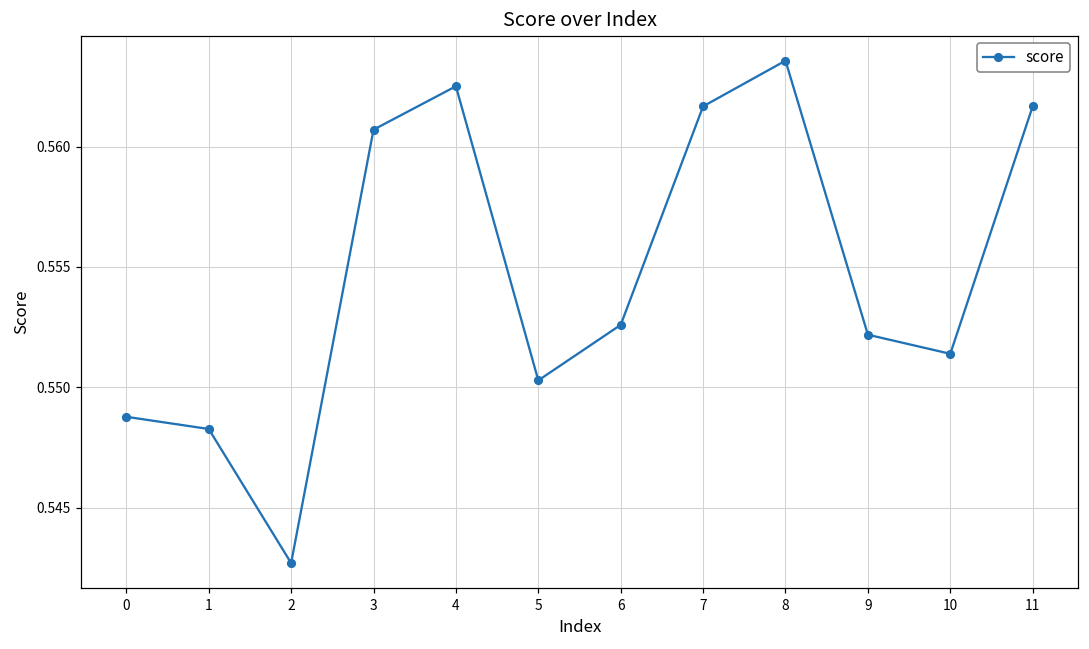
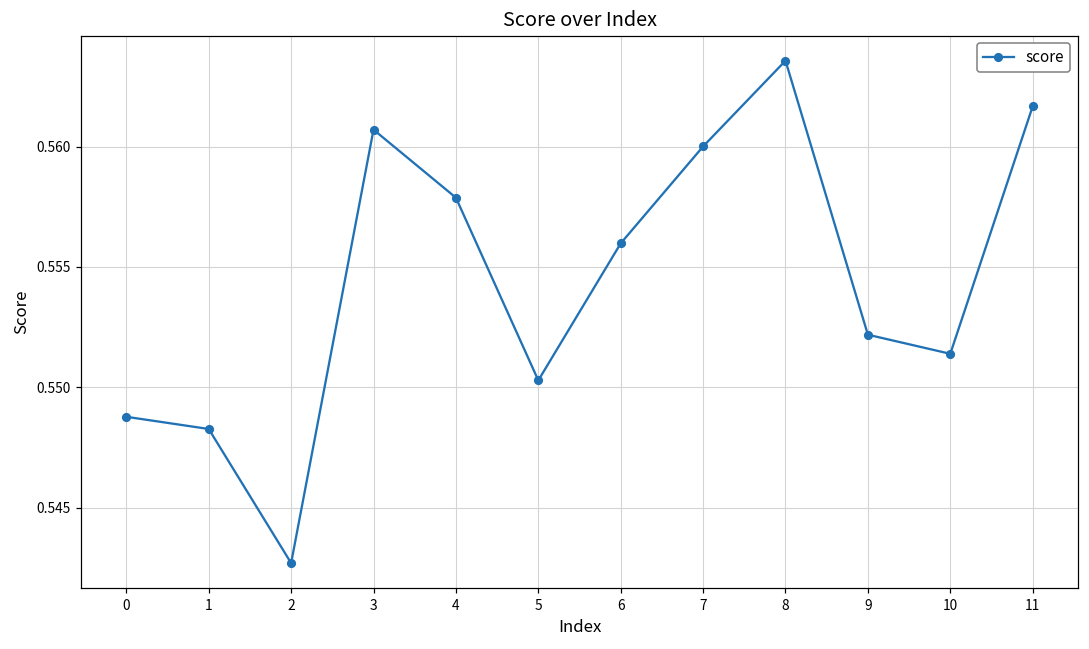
  {
    "0": 0.5488,
    "1": 0.5483,
    "2": 0.5427,
    "3": 0.5607,
-   "4": 0.5625,
+   "4": 0.5579,
    "5": 0.5503,
-   "6": 0.5526,
-   "7": 0.5617,
+   "6": 0.5560,
+   "7": 0.5600,
    "8": 0.5636,
    "9": 0.5522,
    "10": 0.5514,
    "11": 0.5617
  }
